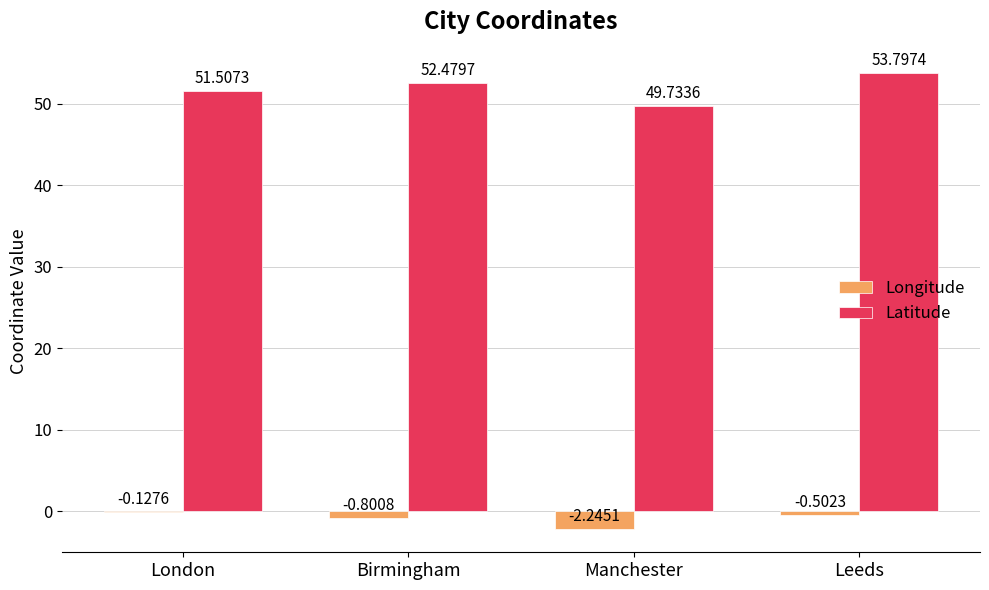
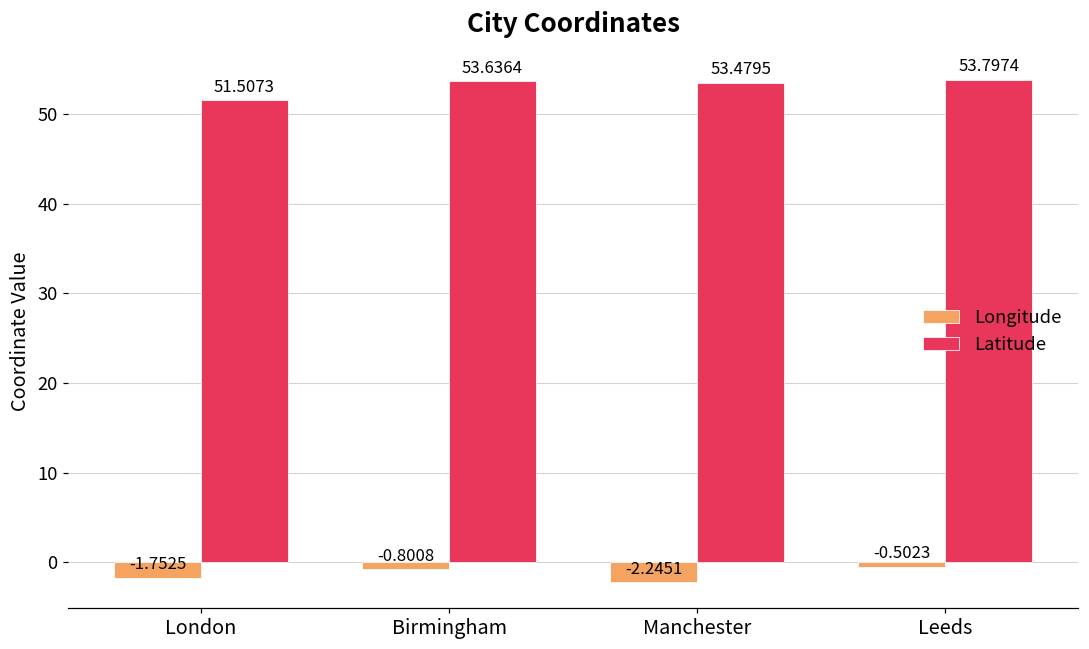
  {
    "Longitude": {
-     "London": -0.1276,
+     "London": -1.7525,
      "Birmingham": -0.8008,
      "Manchester": -2.2451,
      "Leeds": -0.5023
    },
    "Latitude": {
      "London": 51.5073,
-     "Birmingham": 52.4797,
-     "Manchester": 49.7336,
+     "Birmingham": 53.6364,
+     "Manchester": 53.4795,
      "Leeds": 53.7974
    }
  }
